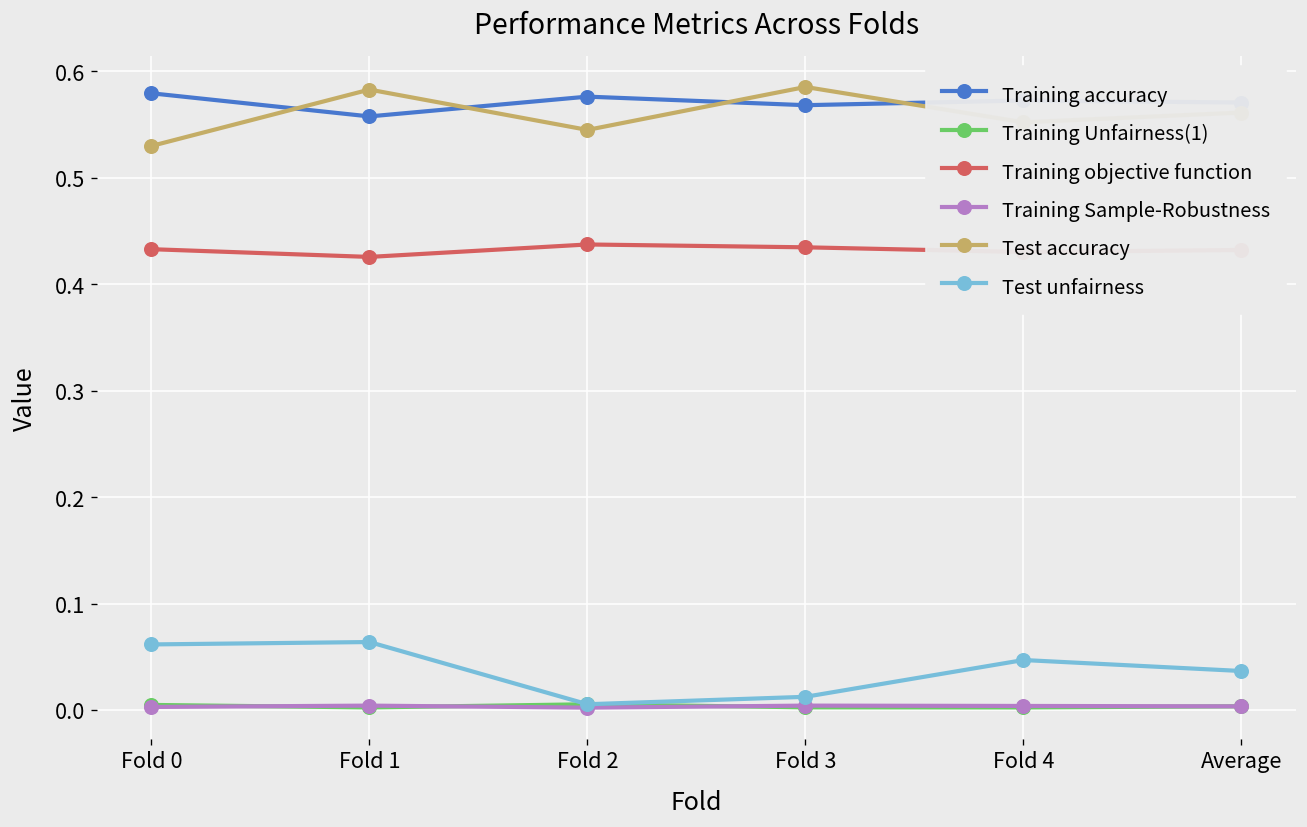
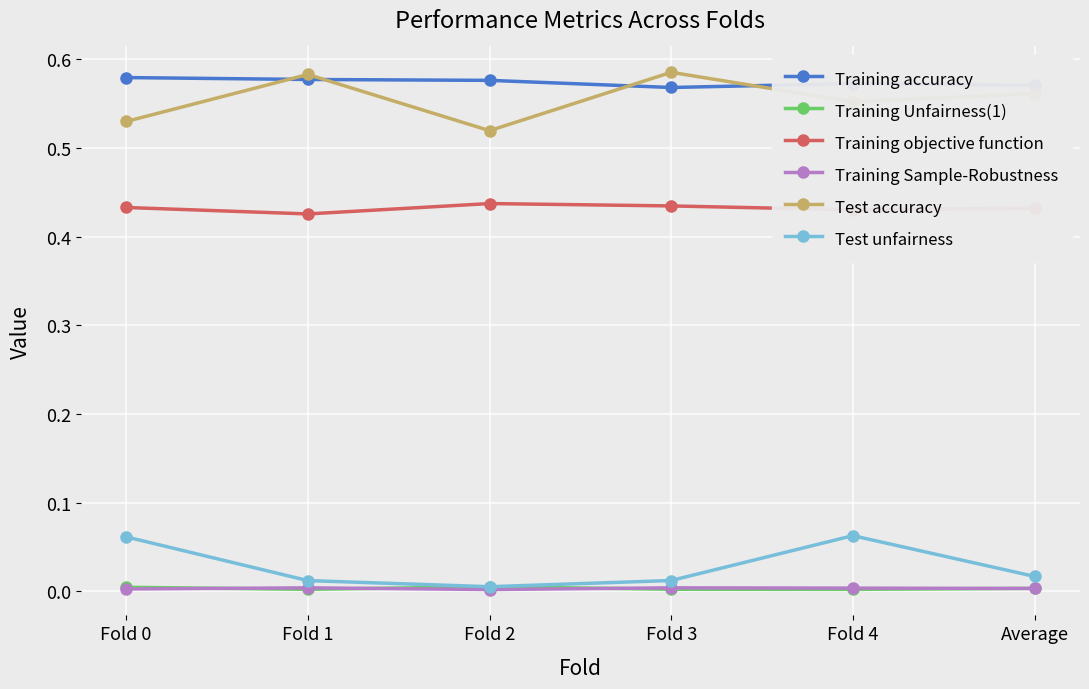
  {
    "Training accuracy": {
      "Fold 0": 0.58,
-     "Fold 1": 0.56,
+     "Fold 1": 0.58,
      "Fold 2": 0.58,
      "Fold 3": 0.57
    },
    "Training objective function": {
      "Fold 0": 0.43,
      "Fold 1": 0.43,
      "Fold 2": 0.44,
      "Fold 3": 0.43
    },
    "Training Sample-Robustness": {
      "Fold 2": 0.00
    },
    "Test accuracy": {
      "Fold 0": 0.53,
      "Fold 1": 0.58,
-     "Fold 2": 0.55,
+     "Fold 2": 0.52,
      "Fold 3": 0.59
    },
    "Test unfairness": {
      "Fold 0": 0.06,
-     "Fold 1": 0.06,
+     "Fold 1": 0.01,
      "Fold 3": 0.01,
-     "Fold 4": 0.05,
-     "Average": 0.04
+     "Fold 4": 0.06,
+     "Average": 0.02
    }
  }
